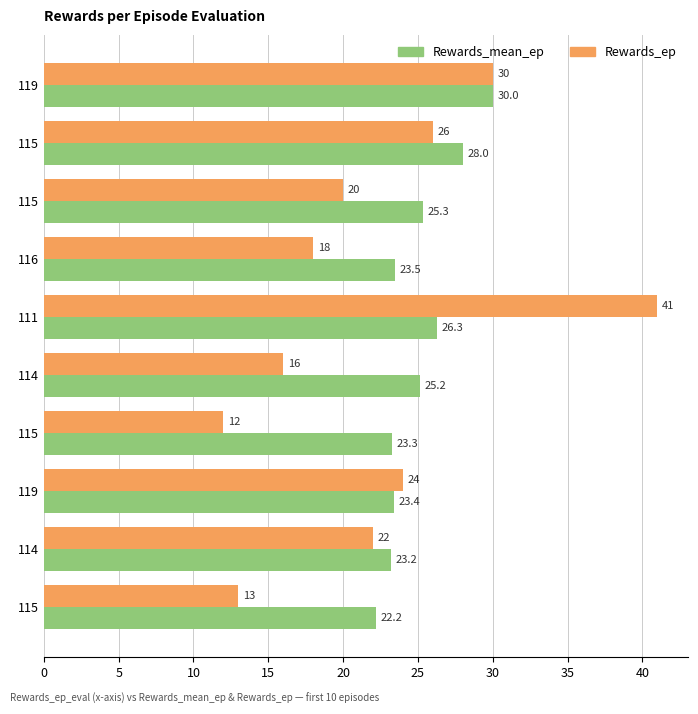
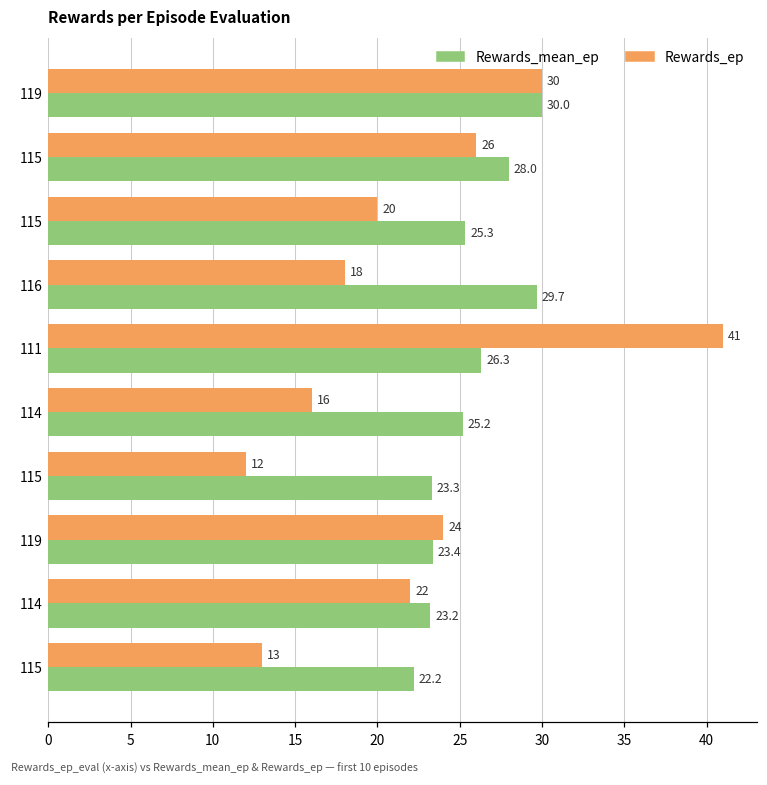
  {
    "Rewards_mean_ep": {
-     "116": 23.5,
+     "116": 29.7,
      "111": 26.3
    },
    "Rewards_ep": {
      "116": 18,
      "111": 41
    }
  }
